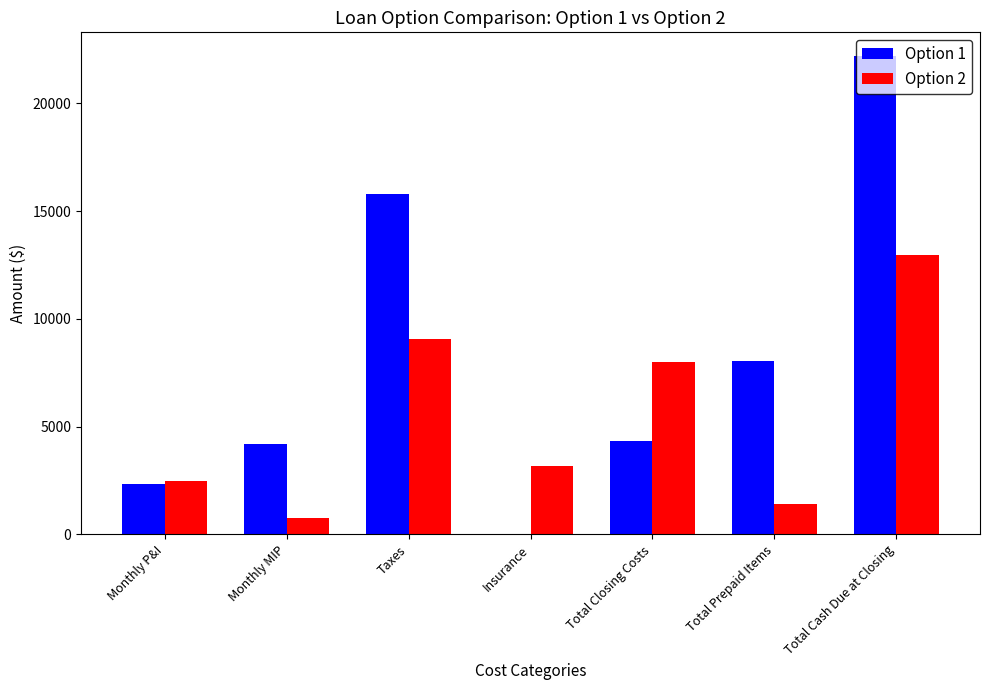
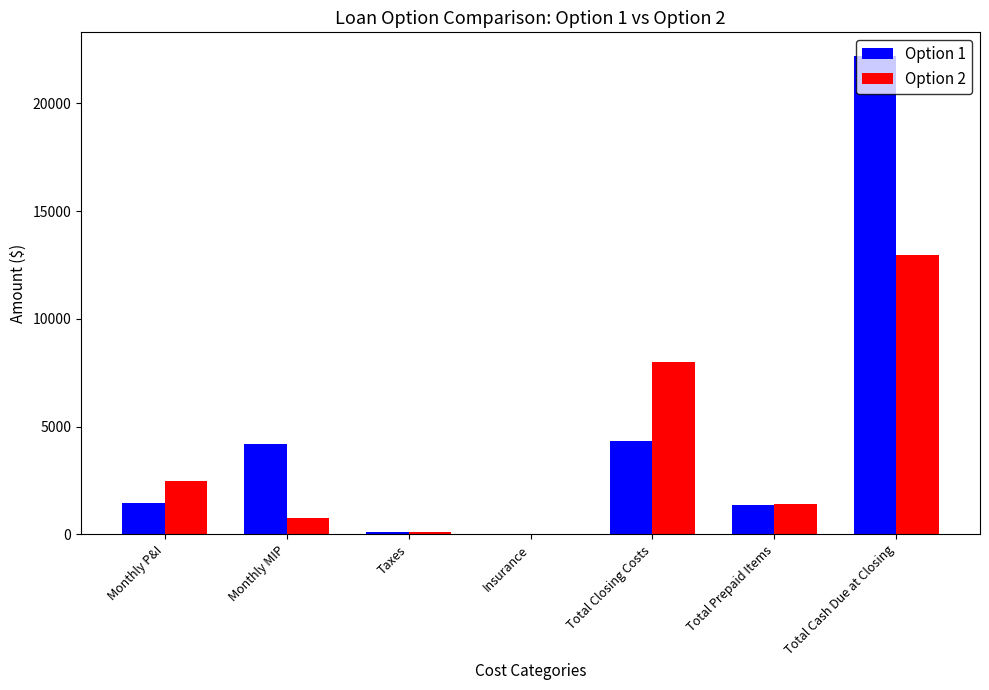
  {
    "Option 1": {
-     "Monthly P&I": 2400,
+     "Monthly P&I": 1500,
      "Monthly MIP": 4200,
-     "Taxes": 15800,
+     "Taxes": 100,
      "Total Closing Costs": 4300,
-     "Total Prepaid Items": 8000
+     "Total Prepaid Items": 1400
    },
    "Option 2": {
      "Monthly P&I": 2500,
      "Monthly MIP": 800,
-     "Taxes": 9000,
-     "Insurance": 3200,
+     "Taxes": 100,
+     "Insurance": 0,
      "Total Closing Costs": 8000,
      "Total Prepaid Items": 1400,
      "Total Cash Due at Closing": 13000
    }
  }
